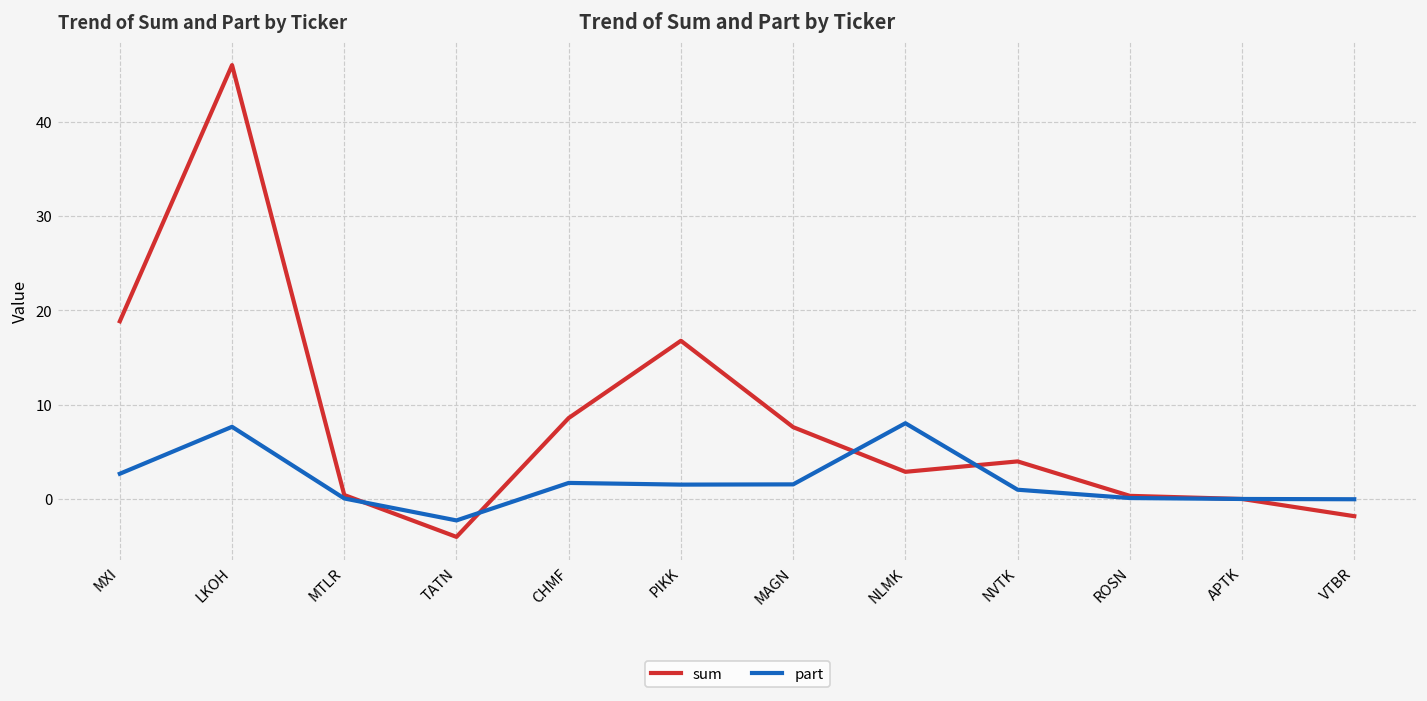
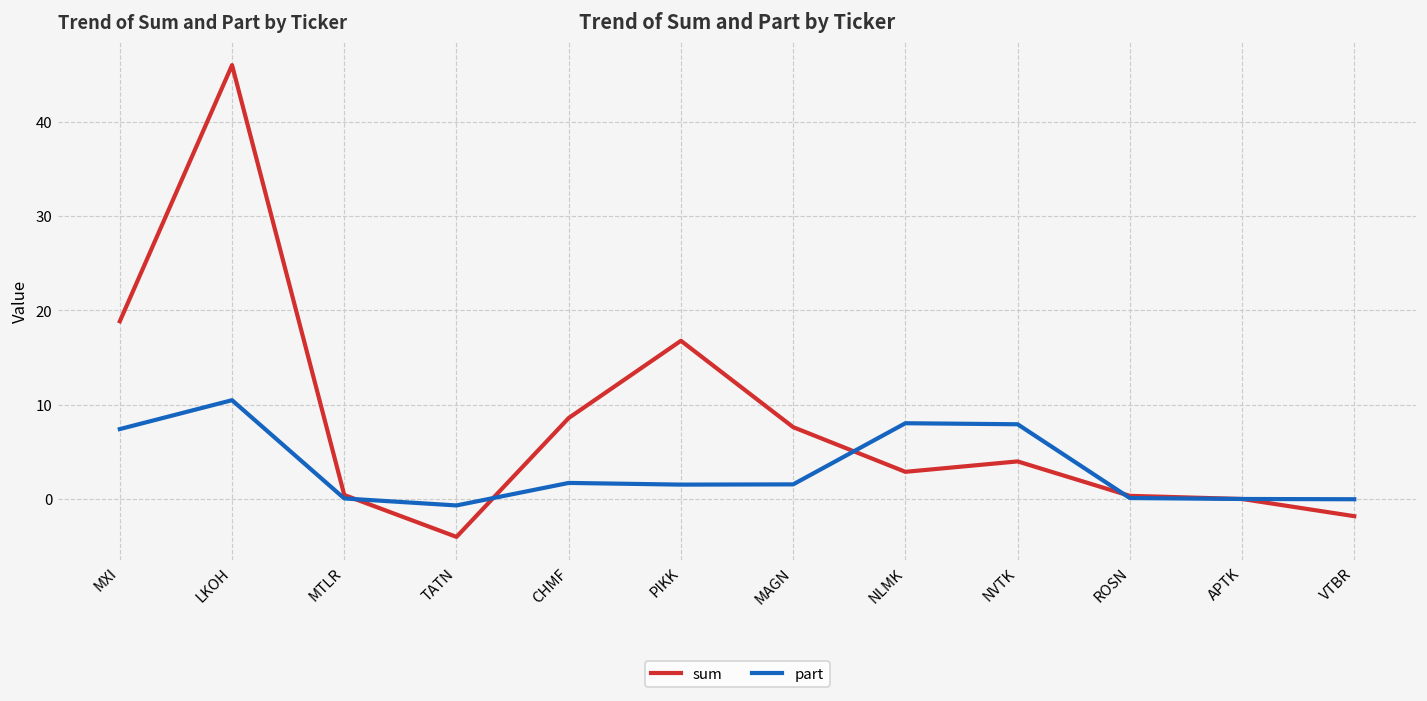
  {
    "sum": {
      "MXI": 19,
      "LKOH": 46,
      "MTLR": 0,
      "TATN": -4,
      "CHMF": 9,
      "PIKK": 17,
      "MAGN": 8,
      "NLMK": 3,
      "NVTK": 4,
      "VTBR": -2
    },
    "part": {
-     "MXI": 3,
-     "LKOH": 8,
+     "MXI": 7,
+     "LKOH": 10,
      "MTLR": 0,
-     "TATN": -2,
+     "TATN": -1,
      "CHMF": 2,
      "PIKK": 2,
      "MAGN": 2,
      "NLMK": 8,
-     "NVTK": 1,
+     "NVTK": 8,
      "VTBR": 0
    }
  }
